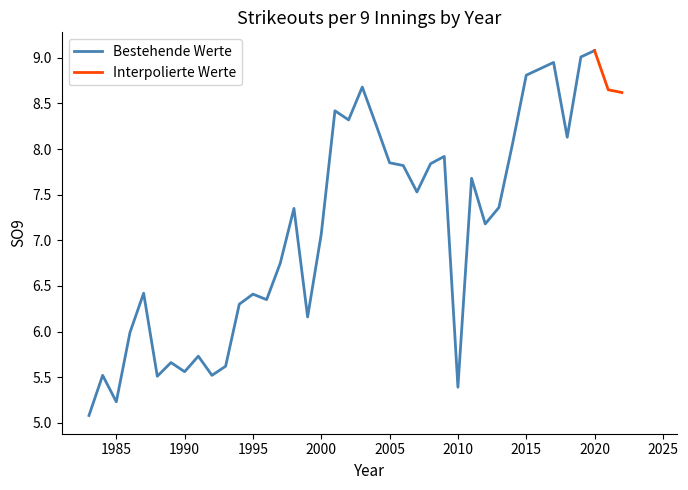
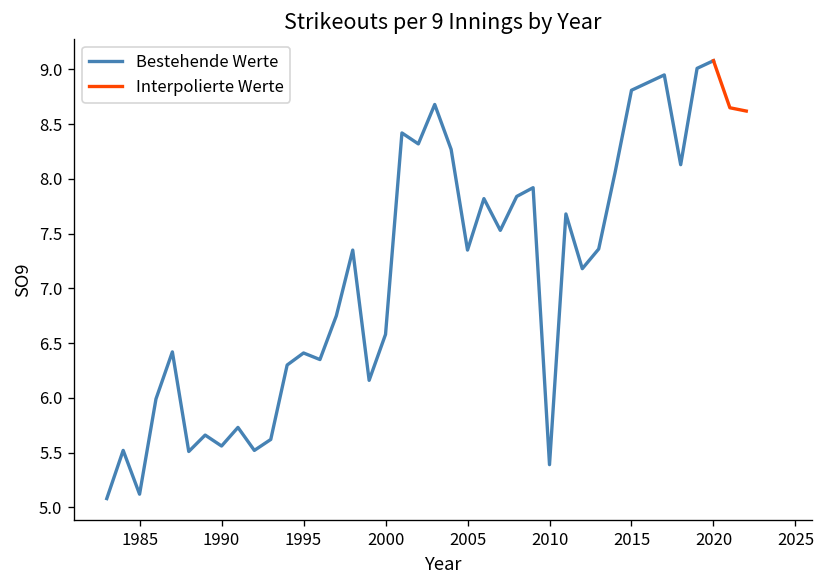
  {
    "Bestehende Werte": {
-     "1985": 5.2,
+     "1985": 5.1,
      "1990": 5.6,
      "1995": 6.4,
-     "2000": 7.1,
-     "2005": 7.9,
+     "2000": 6.6,
+     "2005": 7.4,
      "2010": 5.4,
      "2015": 8.8
    }
  }
